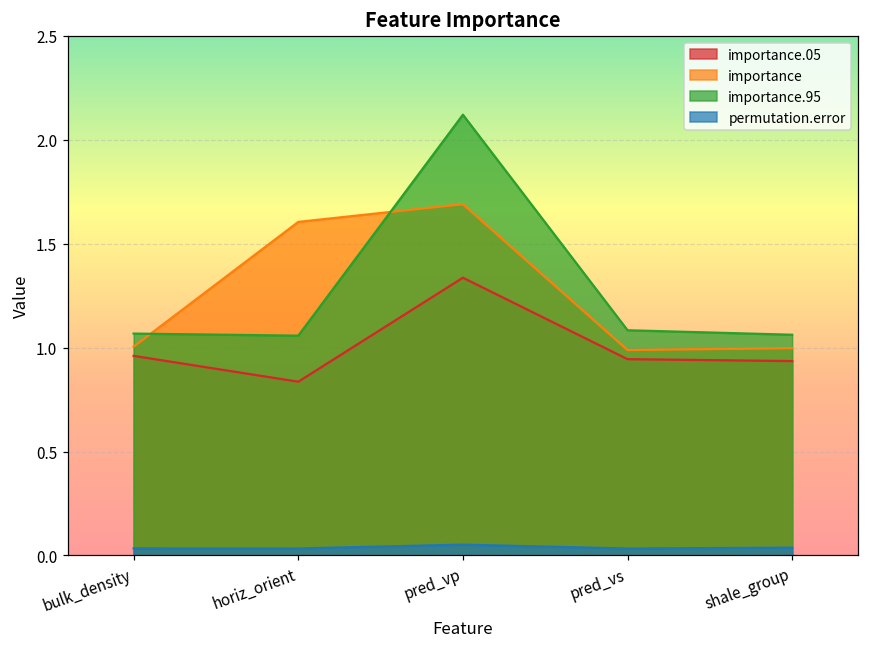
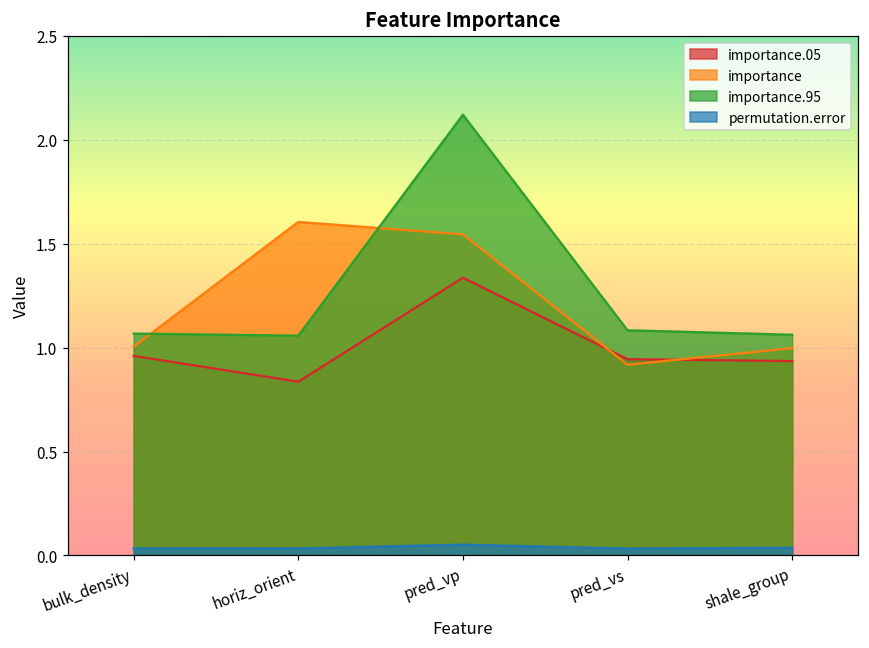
  {
    "importance.05": {
      "bulk_density": 0.96,
      "horiz_orient": 0.84,
      "pred_vp": 1.34,
      "pred_vs": 0.94,
      "shale_group": 0.93
    },
    "importance": {
      "bulk_density": 1.00,
      "horiz_orient": 1.60,
-     "pred_vp": 1.69,
-     "pred_vs": 0.99,
+     "pred_vp": 1.54,
+     "pred_vs": 0.92,
      "shale_group": 1.00
    },
    "importance.95": {
      "bulk_density": 1.07,
      "horiz_orient": 1.06,
      "pred_vp": 2.12,
      "pred_vs": 1.08,
      "shale_group": 1.06
    },
    "permutation.error": {
      "bulk_density": 0.03,
      "horiz_orient": 0.03,
      "pred_vp": 0.05,
      "pred_vs": 0.03,
      "shale_group": 0.04
    }
  }
